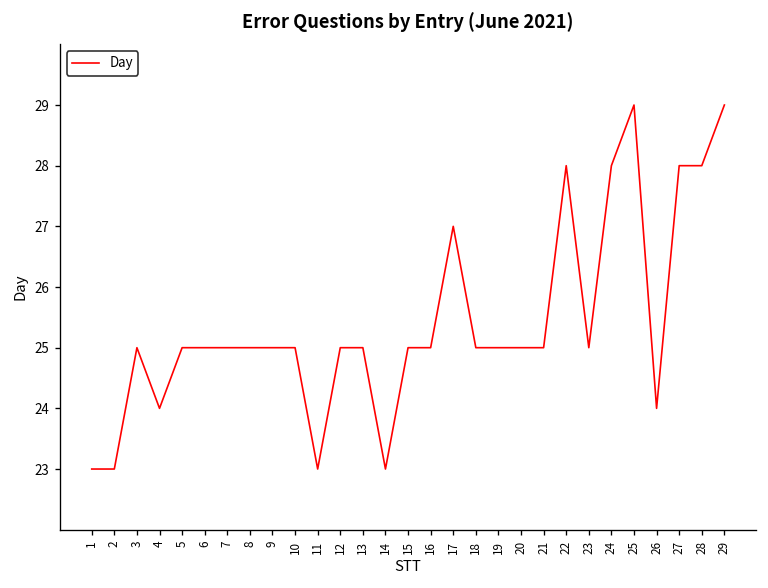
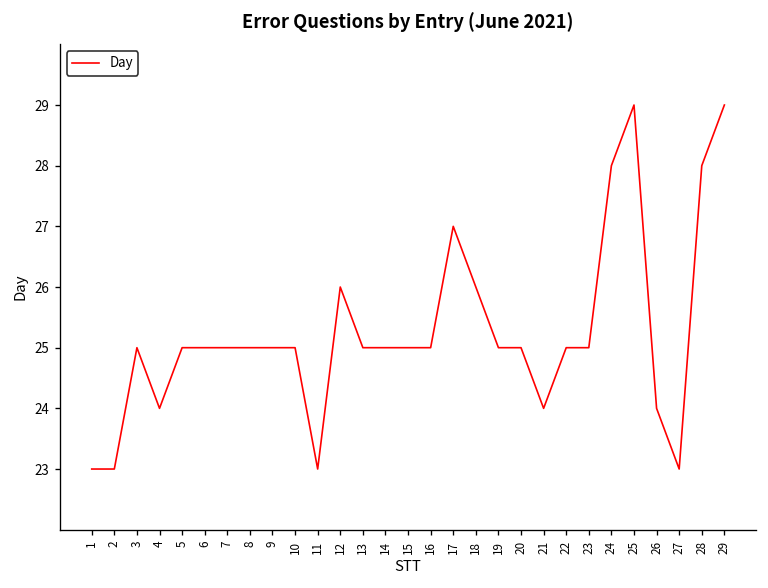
  {
    "1": 23,
    "2": 23,
    "3": 25,
    "4": 24,
    "5": 25,
    "6": 25,
    "7": 25,
    "8": 25,
    "9": 25,
    "10": 25,
    "11": 23,
-   "12": 25,
+   "12": 26,
    "13": 25,
-   "14": 23,
+   "14": 25,
    "15": 25,
    "16": 25,
    "17": 27,
-   "18": 25,
+   "18": 26,
    "19": 25,
    "20": 25,
-   "21": 25,
-   "22": 28,
+   "21": 24,
+   "22": 25,
    "23": 25,
    "24": 28,
    "25": 29,
    "26": 24,
-   "27": 28,
+   "27": 23,
    "28": 28,
    "29": 29
  }
